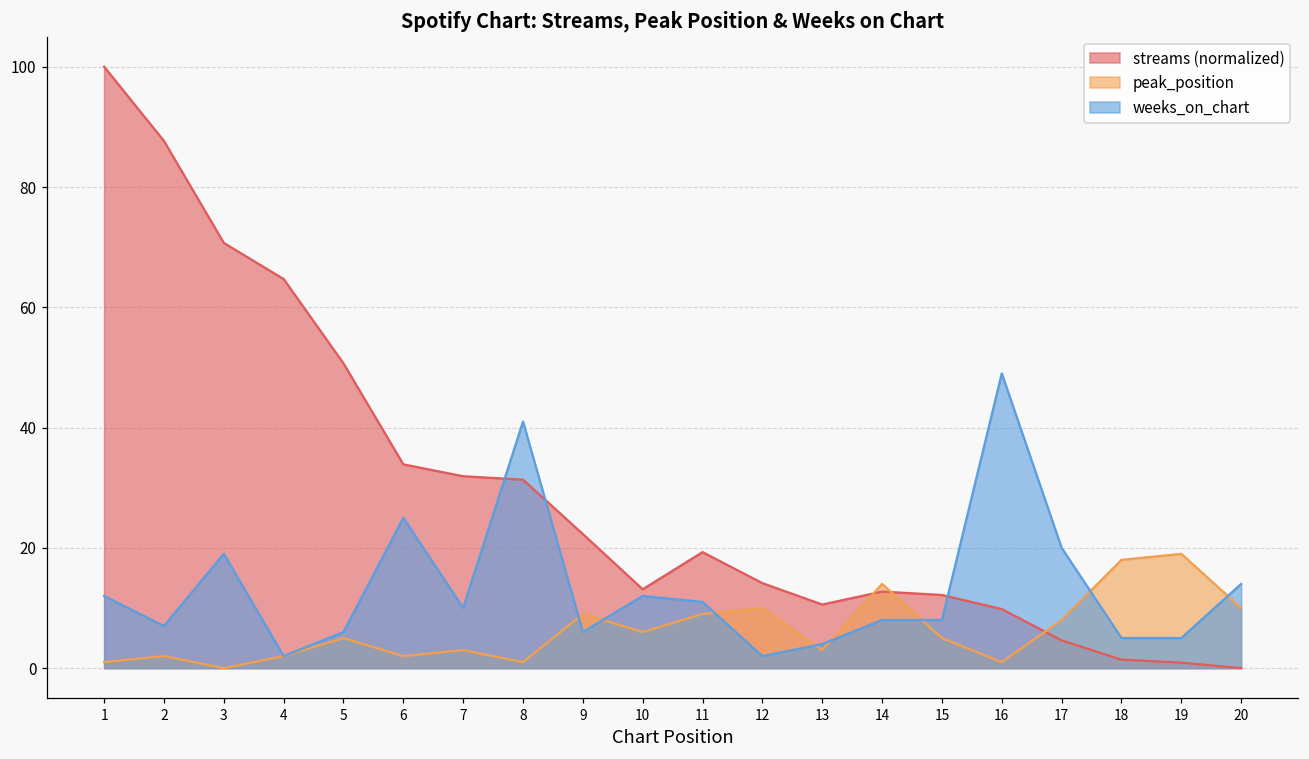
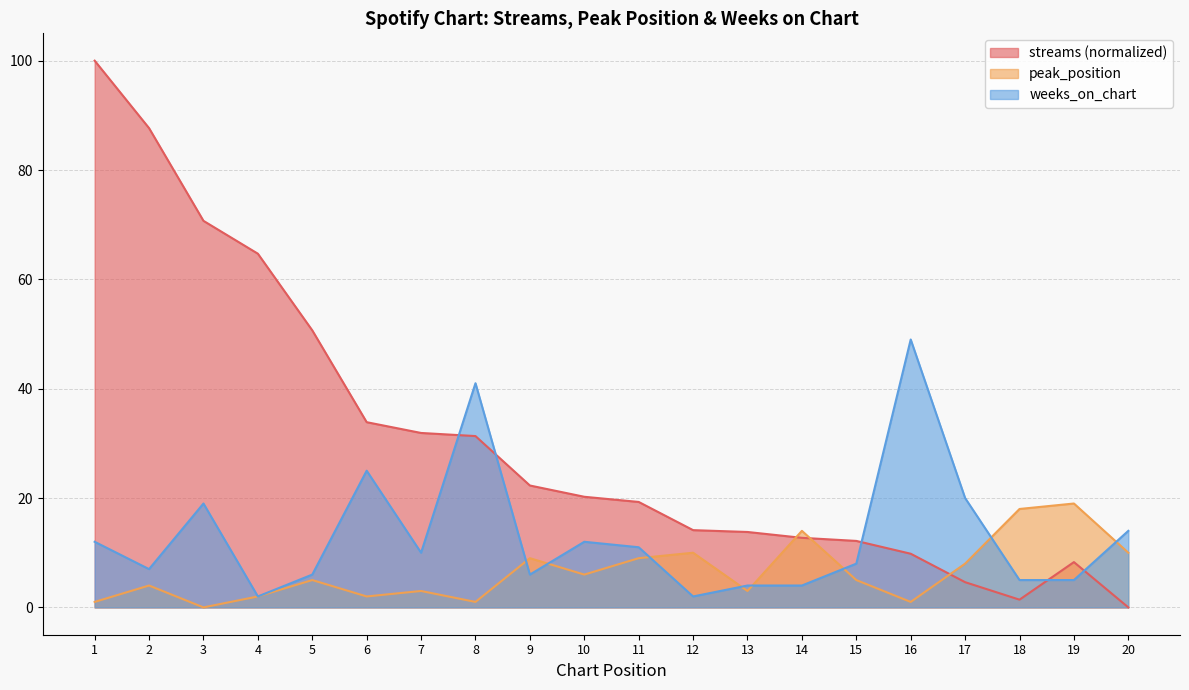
  {
    "streams (normalized)": {
      "1": 100,
      "2": 88,
      "3": 71,
      "4": 65,
      "5": 51,
      "6": 34,
      "7": 32,
      "8": 31,
      "9": 22,
-     "10": 13,
+     "10": 20,
      "11": 19,
      "12": 14,
-     "13": 11,
+     "13": 14,
      "14": 13,
      "15": 12,
      "16": 10,
      "17": 5,
      "18": 1,
-     "19": 1,
+     "19": 8,
      "20": 0
    },
    "peak_position": {
      "1": 1,
-     "2": 2,
+     "2": 4,
      "3": 0,
      "5": 5,
      "6": 2,
      "7": 3,
      "8": 1,
      "9": 9,
      "10": 6,
      "11": 9,
      "12": 10,
      "13": 3,
      "14": 14,
      "15": 5,
      "16": 1,
      "17": 8,
      "18": 18,
      "19": 19,
      "20": 10
    },
    "weeks_on_chart": {
      "1": 12,
      "2": 7,
      "3": 19,
      "5": 6,
      "6": 25,
      "7": 10,
      "8": 41,
      "9": 6,
      "10": 12,
      "11": 11,
      "12": 2,
      "13": 4,
-     "14": 8,
+     "14": 4,
      "15": 8,
      "16": 49,
      "17": 20,
      "18": 5,
      "19": 5,
      "20": 14
    }
  }
